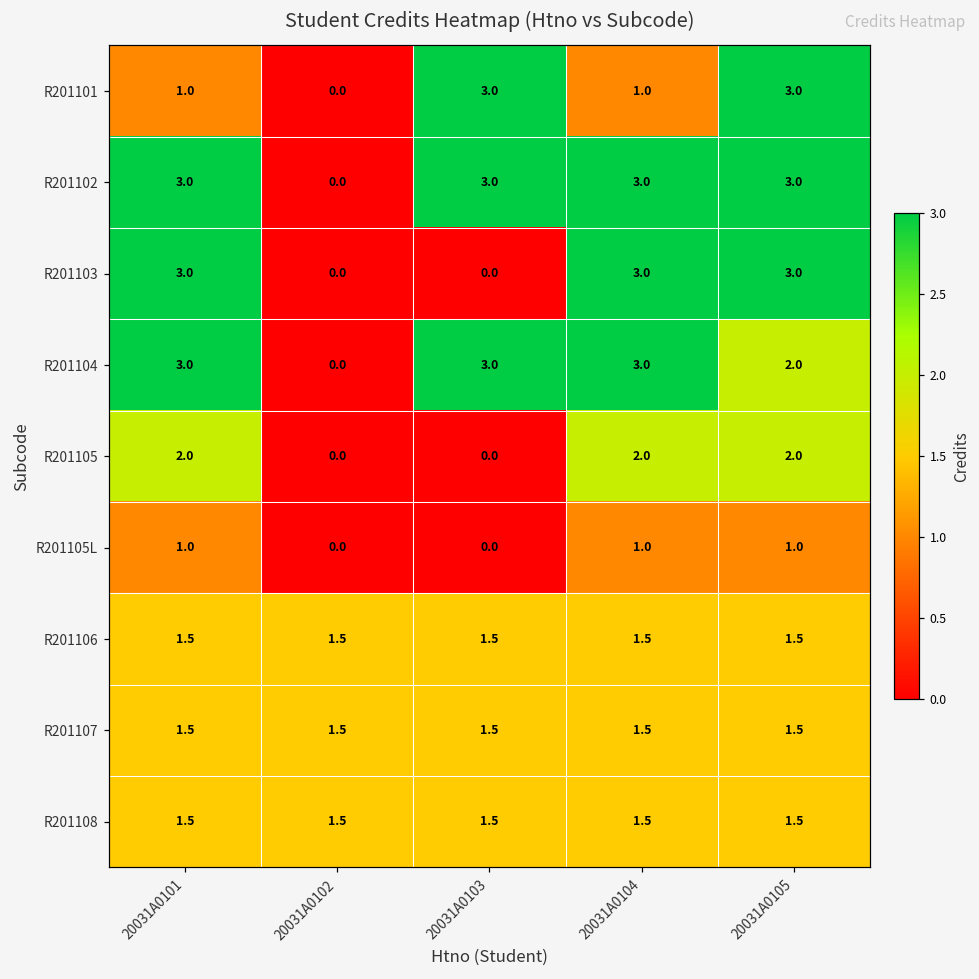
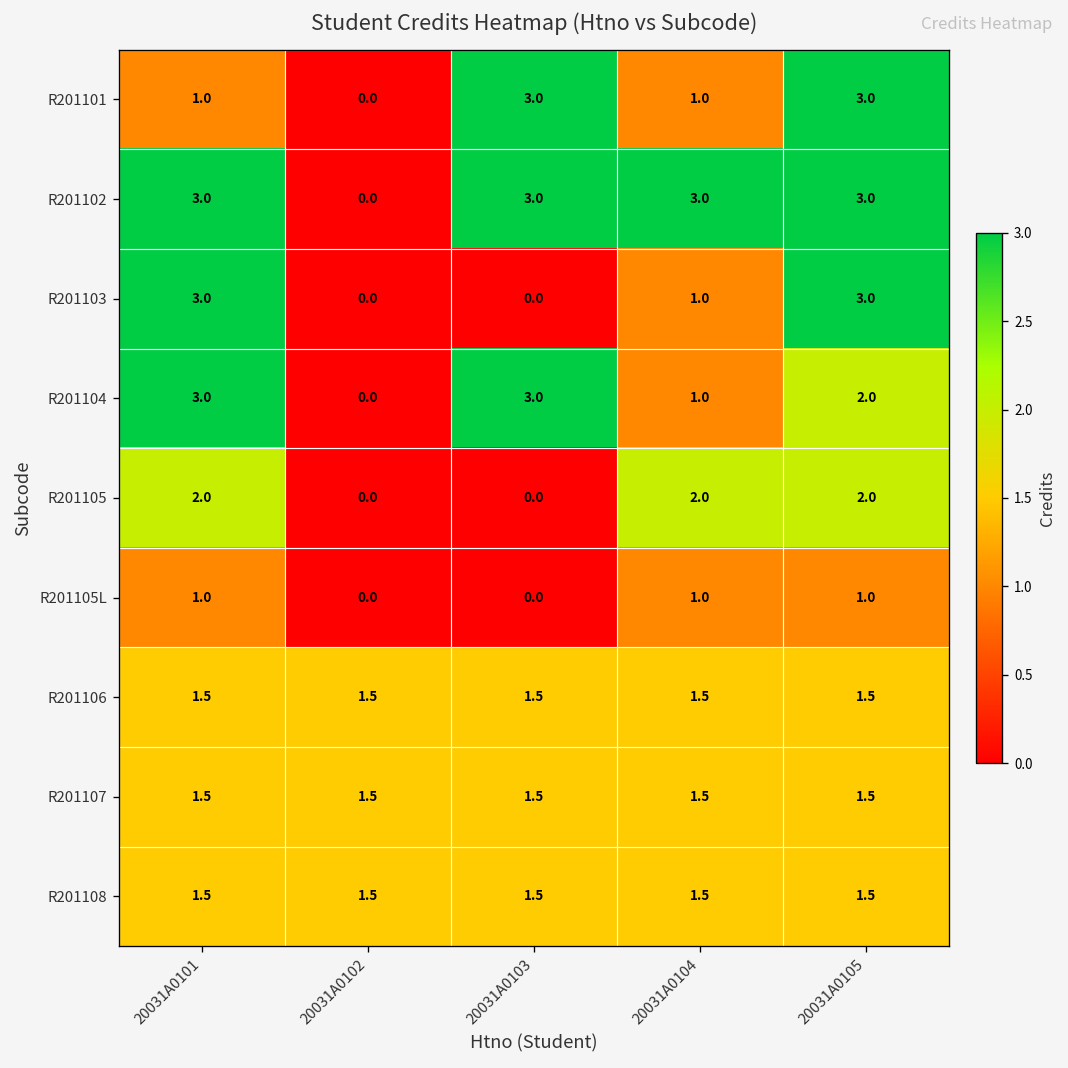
  {
    "R201101": {
      "20031A0101": 1.0,
      "20031A0102": 0.0,
      "20031A0103": 3.0,
      "20031A0104": 1.0,
      "20031A0105": 3.0
    },
    "R201102": {
      "20031A0101": 3.0,
      "20031A0102": 0.0,
      "20031A0103": 3.0,
      "20031A0104": 3.0,
      "20031A0105": 3.0
    },
    "R201103": {
      "20031A0101": 3.0,
      "20031A0102": 0.0,
      "20031A0103": 0.0,
-     "20031A0104": 3.0,
+     "20031A0104": 1.0,
      "20031A0105": 3.0
    },
    "R201104": {
      "20031A0101": 3.0,
      "20031A0102": 0.0,
      "20031A0103": 3.0,
-     "20031A0104": 3.0,
+     "20031A0104": 1.0,
      "20031A0105": 2.0
    },
    "R201105": {
      "20031A0101": 2.0,
      "20031A0102": 0.0,
      "20031A0103": 0.0,
      "20031A0104": 2.0,
      "20031A0105": 2.0
    },
    "R201105L": {
      "20031A0101": 1.0,
      "20031A0102": 0.0,
      "20031A0103": 0.0,
      "20031A0104": 1.0,
      "20031A0105": 1.0
    },
    "R201106": {
      "20031A0101": 1.5,
      "20031A0102": 1.5,
      "20031A0103": 1.5,
      "20031A0104": 1.5,
      "20031A0105": 1.5
    },
    "R201107": {
      "20031A0101": 1.5,
      "20031A0102": 1.5,
      "20031A0103": 1.5,
      "20031A0104": 1.5,
      "20031A0105": 1.5
    },
    "R201108": {
      "20031A0101": 1.5,
      "20031A0102": 1.5,
      "20031A0103": 1.5,
      "20031A0104": 1.5,
      "20031A0105": 1.5
    }
  }
